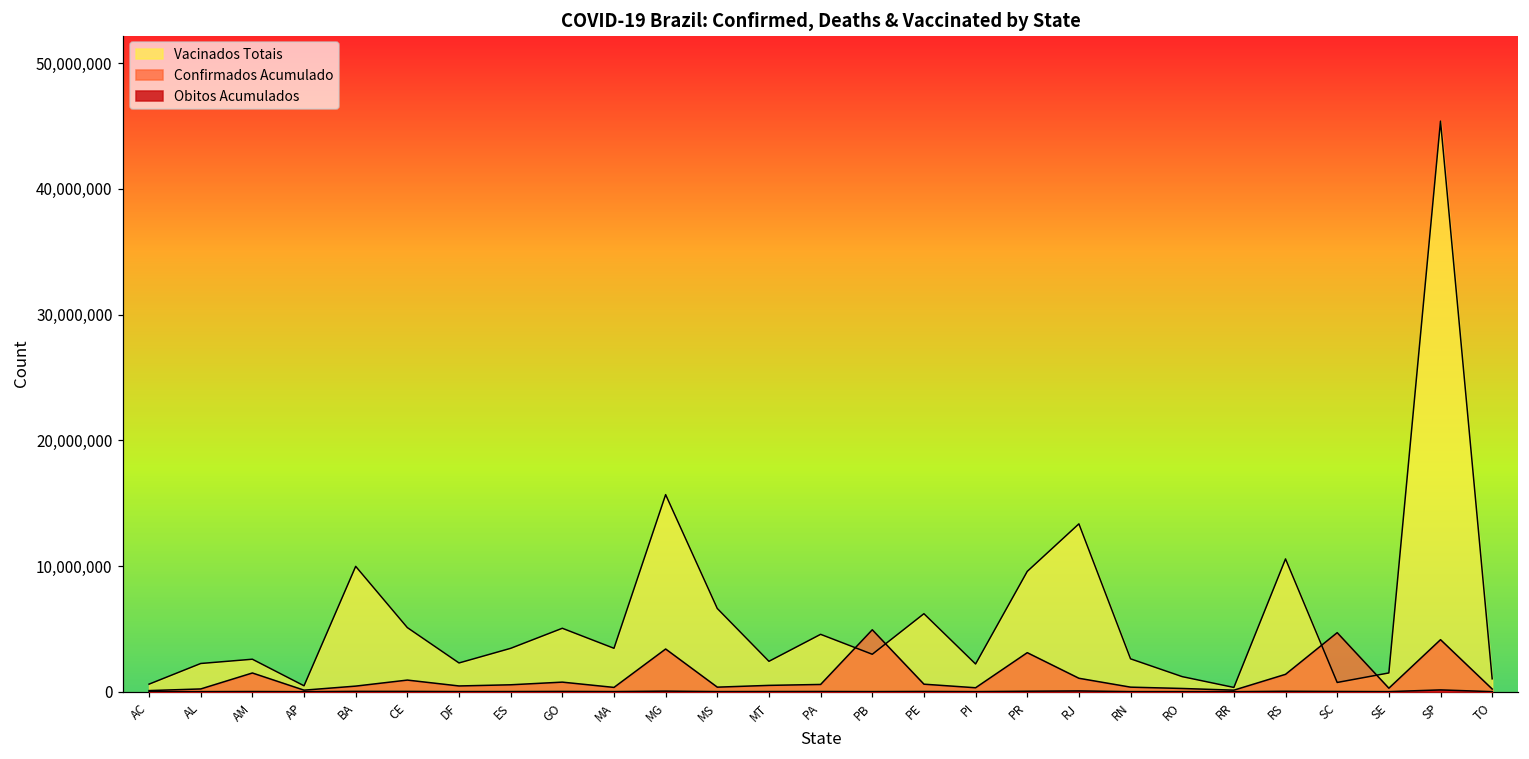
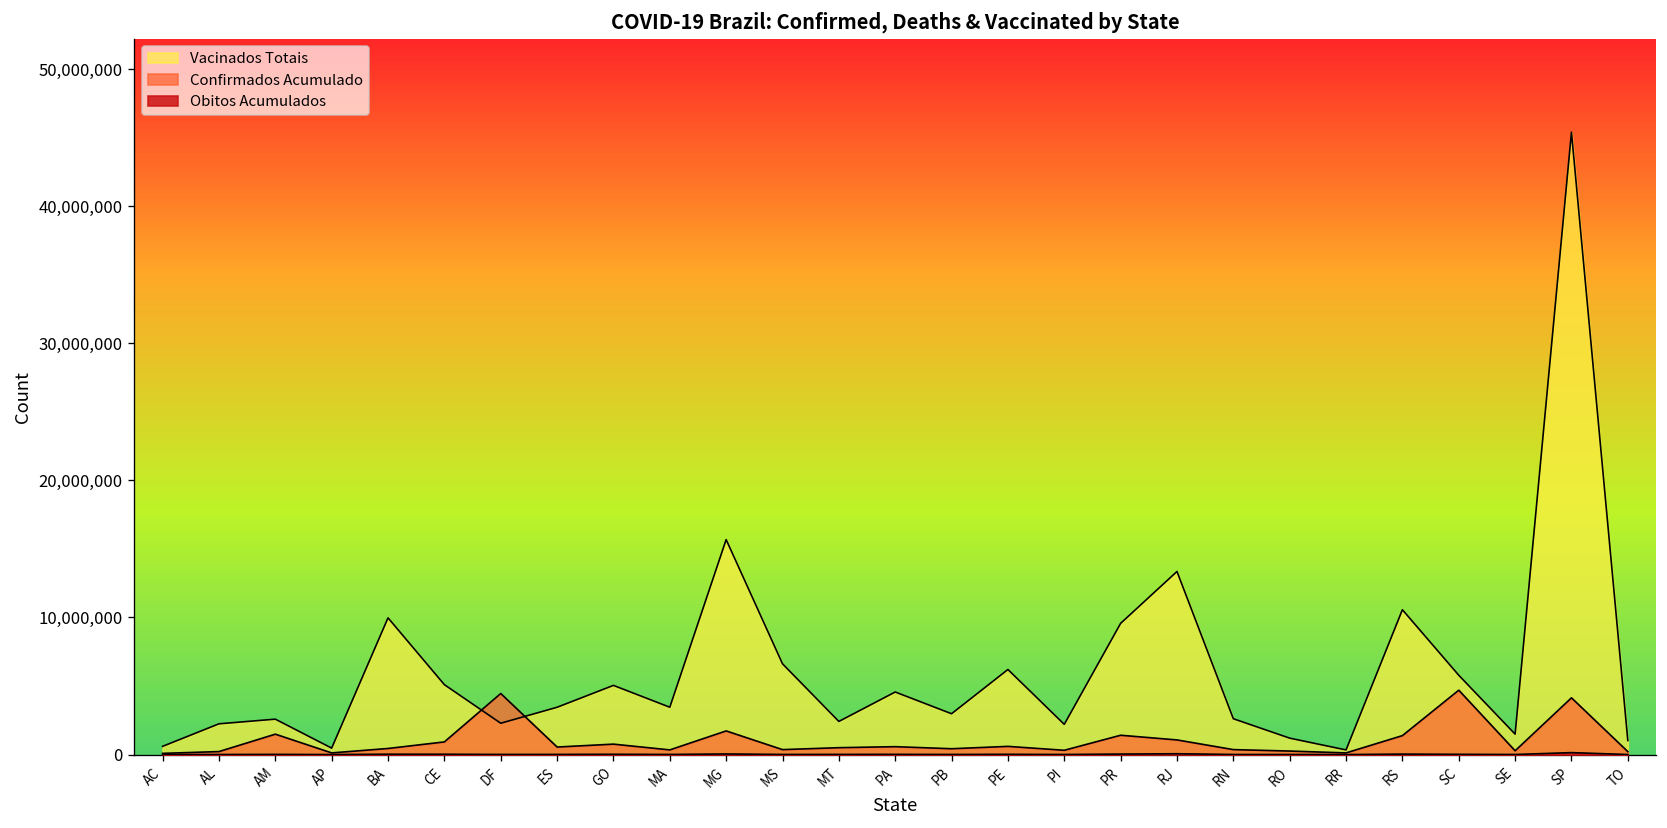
  {
    "Vacinados Totais": {
      "AC": "600,000",
      "AL": "2,200,000",
      "AM": "2,600,000",
      "AP": "500,000",
      "BA": "10,000,000",
      "CE": "5,100,000",
      "DF": "2,300,000",
      "ES": "3,400,000",
      "GO": "5,000,000",
      "MA": "3,500,000",
      "MG": "15,700,000",
      "MS": "6,600,000",
      "MT": "2,400,000",
      "PA": "4,600,000",
      "PB": "3,000,000",
      "PE": "6,200,000",
      "PI": "2,200,000",
      "PR": "9,600,000",
      "RJ": "13,400,000",
      "RN": "2,600,000",
      "RO": "1,200,000",
      "RS": "10,600,000",
-     "SC": "700,000",
+     "SC": "5,800,000",
      "SE": "1,500,000",
      "SP": "45,400,000",
      "TO": "1,000,000"
    },
    "Confirmados Acumulado": {
      "AM": "1,500,000",
      "BA": "400,000",
      "CE": "900,000",
-     "DF": "500,000",
+     "DF": "4,500,000",
      "ES": "500,000",
      "GO": "800,000",
      "MA": "300,000",
-     "MG": "3,400,000",
+     "MG": "1,700,000",
      "MS": "400,000",
      "MT": "500,000",
      "PA": "600,000",
-     "PB": "4,900,000",
+     "PB": "400,000",
      "PE": "600,000",
      "PI": "300,000",
-     "PR": "3,100,000",
+     "PR": "1,400,000",
      "RJ": "1,100,000",
      "RN": "400,000",
      "RO": "300,000",
      "RS": "1,400,000",
      "SC": "4,700,000",
      "SE": "300,000",
      "SP": "4,100,000"
    },
    "Obitos Acumulados": {
      "AM": "0",
      "BA": "0",
      "CE": "0",
      "DF": "0",
      "ES": "0",
      "GO": "0",
      "MA": "0",
      "MG": "0",
      "MS": "0",
      "MT": "0",
      "PA": "0",
      "PB": "0",
      "PE": "0",
      "PI": "0",
      "PR": "0",
      "RJ": "100,000",
      "RN": "0",
      "RO": "0",
      "RS": "0",
      "SC": "0",
      "SE": "0",
      "SP": "100,000"
    }
  }
